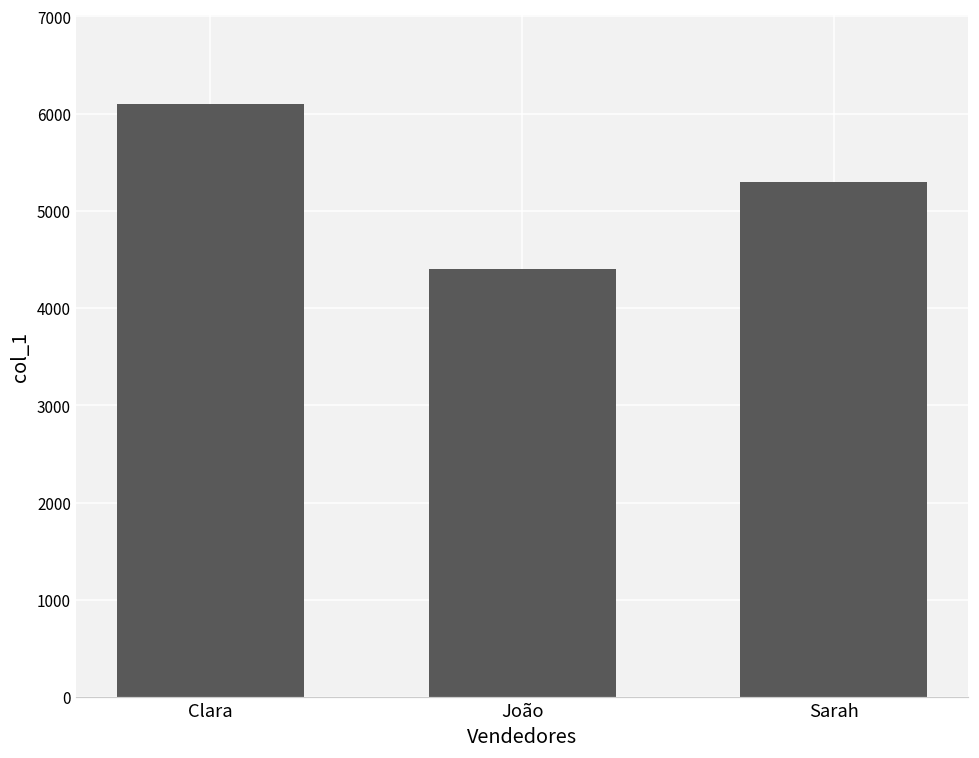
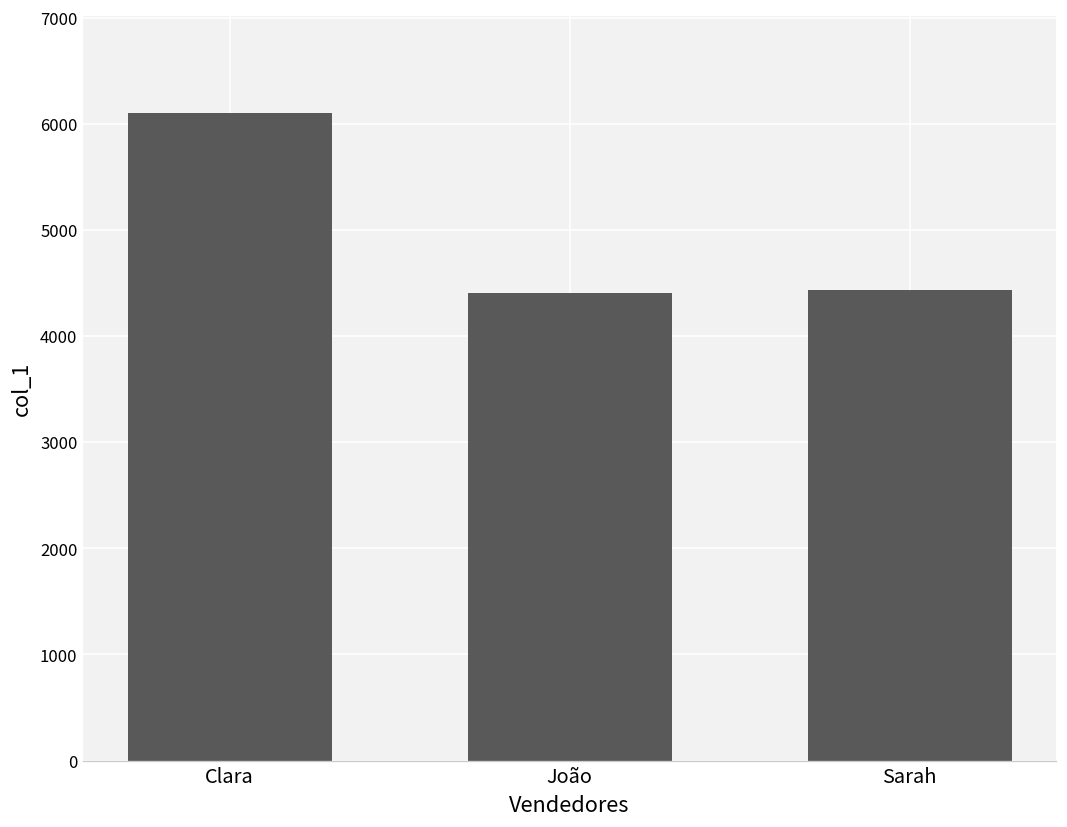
  {
    "Clara": 6100,
    "João": 4400,
-   "Sarah": 5300
+   "Sarah": 4400
  }
